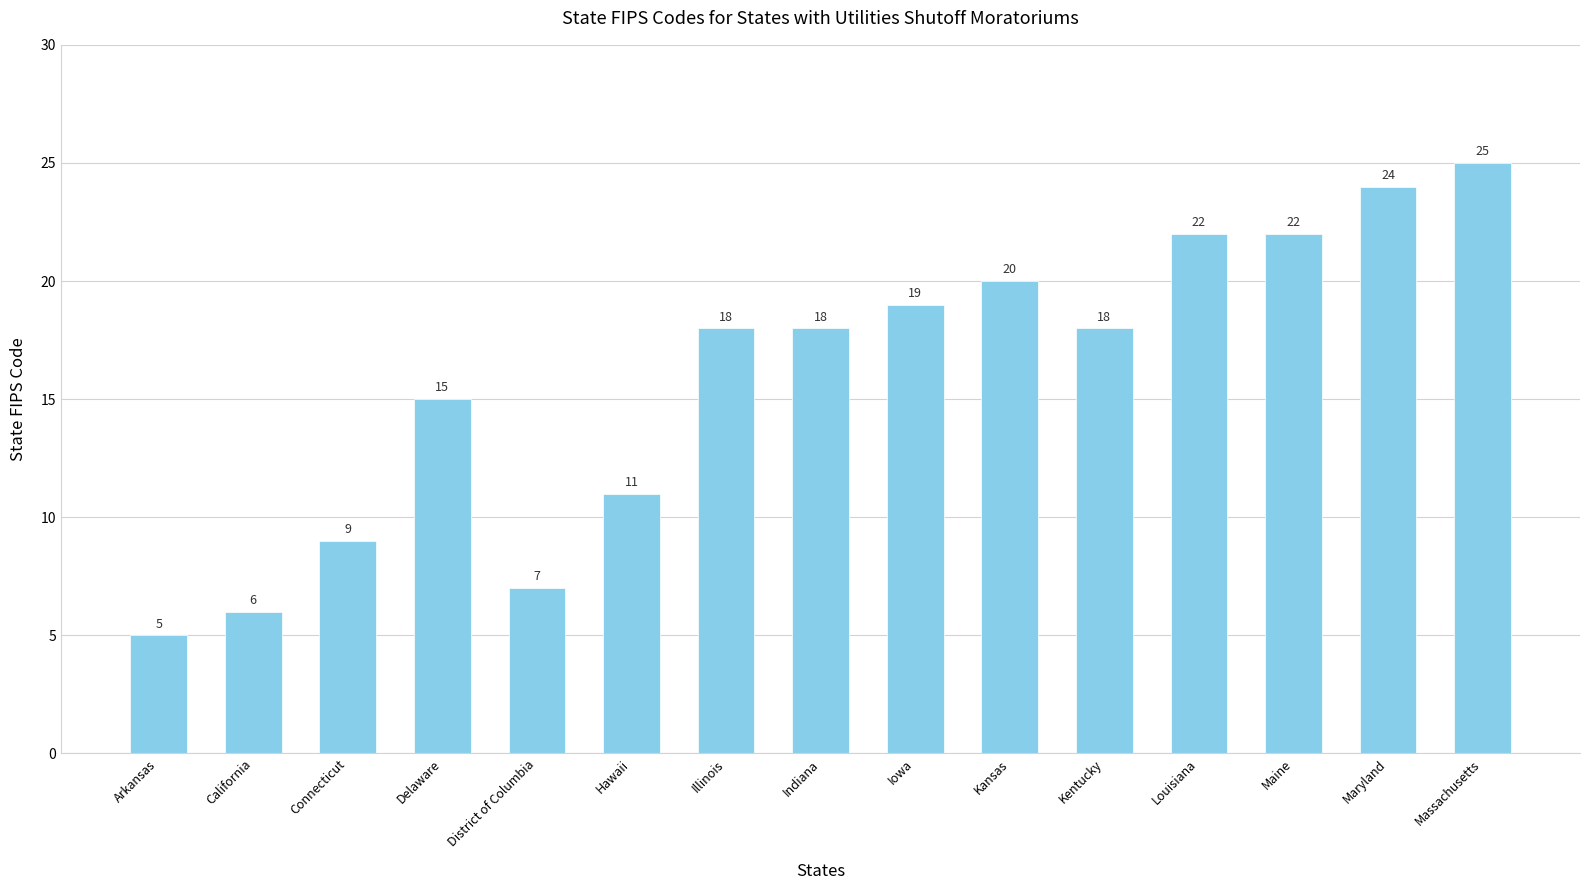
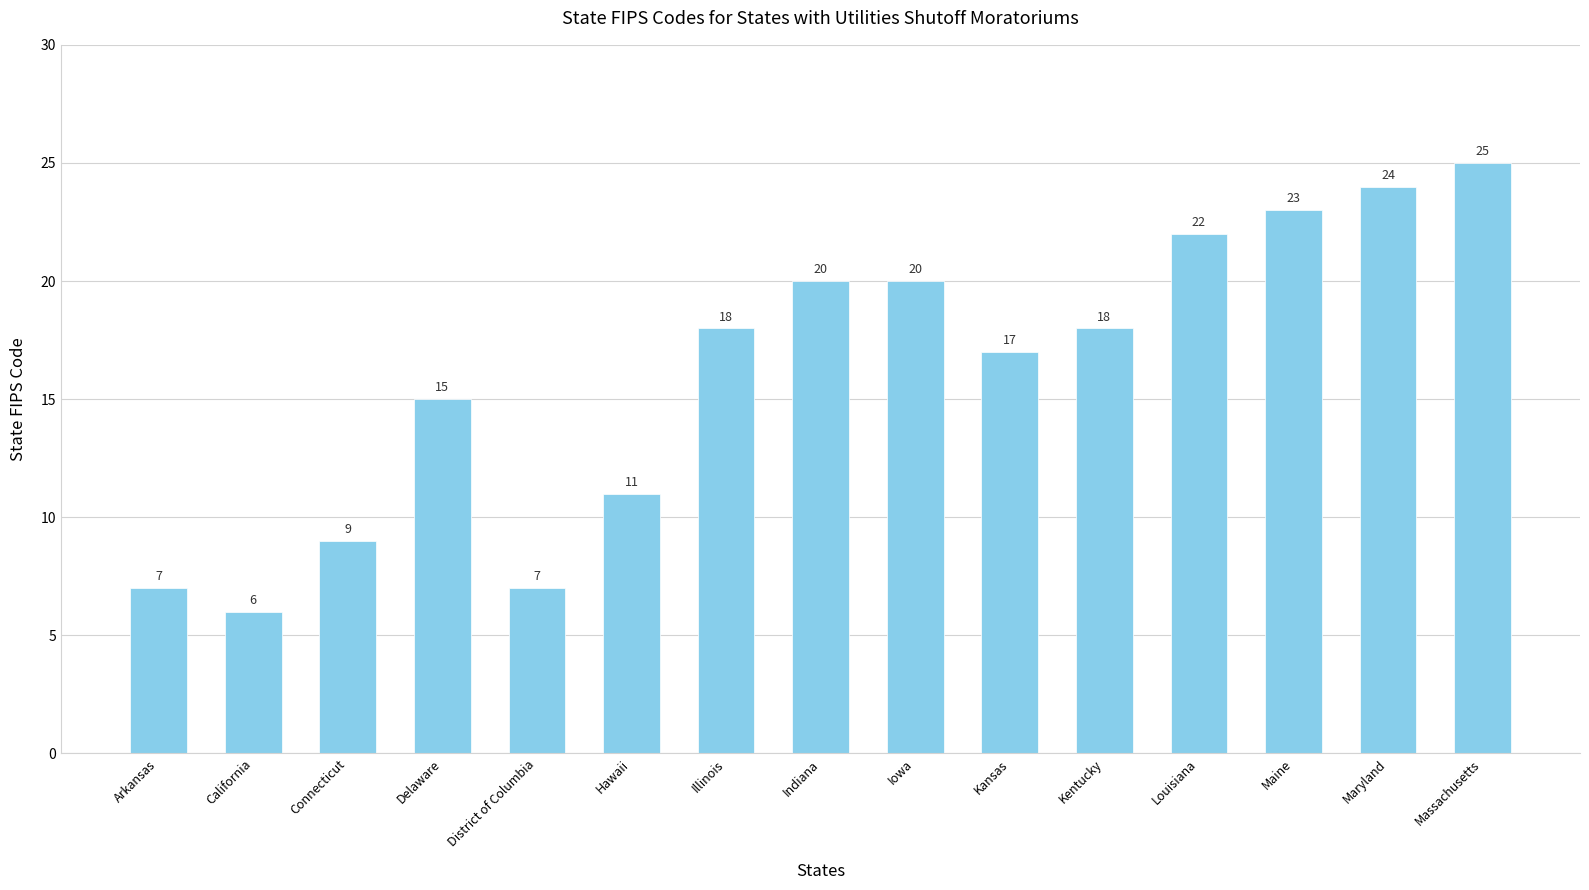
  {
-   "Arkansas": 5,
+   "Arkansas": 7,
    "California": 6,
    "Connecticut": 9,
    "Delaware": 15,
    "District of Columbia": 7,
    "Hawaii": 11,
    "Illinois": 18,
-   "Indiana": 18,
-   "Iowa": 19,
-   "Kansas": 20,
+   "Indiana": 20,
+   "Iowa": 20,
+   "Kansas": 17,
    "Kentucky": 18,
    "Louisiana": 22,
-   "Maine": 22,
+   "Maine": 23,
    "Maryland": 24,
    "Massachusetts": 25
  }
